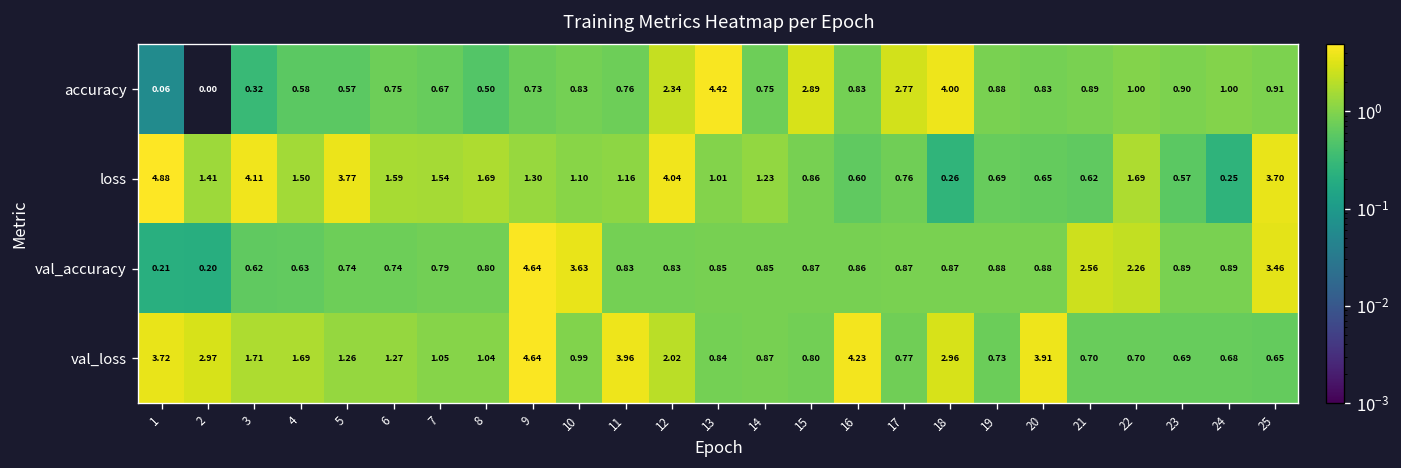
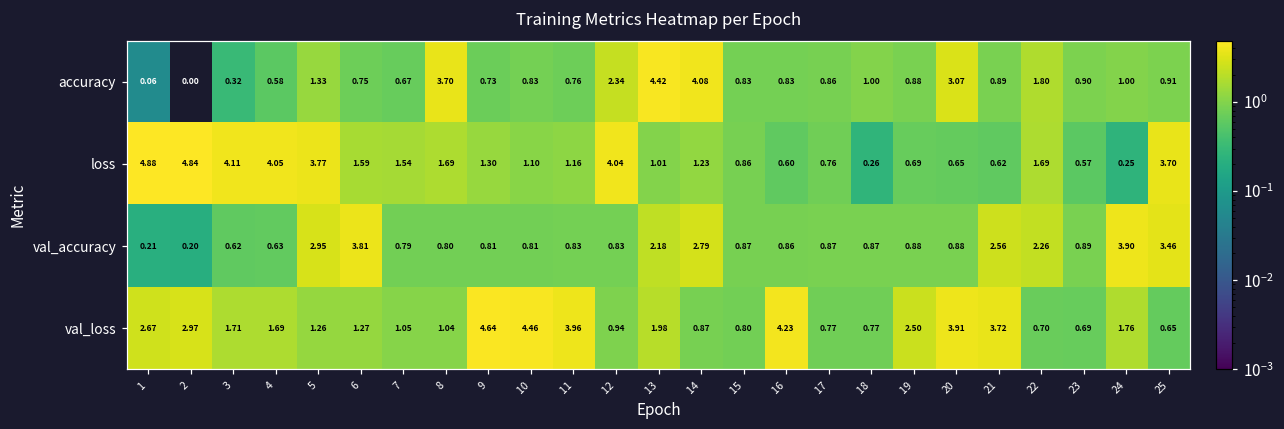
  {
    "accuracy": {
      "1": 0.06,
      "2": 0.00,
      "3": 0.32,
      "4": 0.58,
-     "5": 0.57,
+     "5": 1.33,
      "6": 0.75,
      "7": 0.67,
-     "8": 0.50,
+     "8": 3.70,
      "9": 0.73,
      "10": 0.83,
      "11": 0.76,
      "12": 2.34,
      "13": 4.42,
-     "14": 0.75,
-     "15": 2.89,
+     "14": 4.08,
+     "15": 0.83,
      "16": 0.83,
-     "17": 2.77,
-     "18": 4.00,
+     "17": 0.86,
+     "18": 1.00,
      "19": 0.88,
-     "20": 0.83,
+     "20": 3.07,
      "21": 0.89,
-     "22": 1.00,
+     "22": 1.80,
      "23": 0.90,
      "24": 1.00,
      "25": 0.91
    },
    "loss": {
      "1": 4.88,
-     "2": 1.41,
+     "2": 4.84,
      "3": 4.11,
-     "4": 1.50,
+     "4": 4.05,
      "5": 3.77,
      "6": 1.59,
      "7": 1.54,
      "8": 1.69,
      "9": 1.30,
      "10": 1.10,
      "11": 1.16,
      "12": 4.04,
      "13": 1.01,
      "14": 1.23,
      "15": 0.86,
      "16": 0.60,
      "17": 0.76,
      "18": 0.26,
      "19": 0.69,
      "20": 0.65,
      "21": 0.62,
      "22": 1.69,
      "23": 0.57,
      "24": 0.25,
      "25": 3.70
    },
    "val_accuracy": {
      "1": 0.21,
      "2": 0.20,
      "3": 0.62,
      "4": 0.63,
-     "5": 0.74,
-     "6": 0.74,
+     "5": 2.95,
+     "6": 3.81,
      "7": 0.79,
      "8": 0.80,
-     "9": 4.64,
-     "10": 3.63,
+     "9": 0.81,
+     "10": 0.81,
      "11": 0.83,
      "12": 0.83,
-     "13": 0.85,
-     "14": 0.85,
+     "13": 2.18,
+     "14": 2.79,
      "15": 0.87,
      "16": 0.86,
      "17": 0.87,
      "18": 0.87,
      "19": 0.88,
      "20": 0.88,
      "21": 2.56,
      "22": 2.26,
      "23": 0.89,
-     "24": 0.89,
+     "24": 3.90,
      "25": 3.46
    },
    "val_loss": {
-     "1": 3.72,
+     "1": 2.67,
      "2": 2.97,
      "3": 1.71,
      "4": 1.69,
      "5": 1.26,
      "6": 1.27,
      "7": 1.05,
      "8": 1.04,
      "9": 4.64,
-     "10": 0.99,
+     "10": 4.46,
      "11": 3.96,
-     "12": 2.02,
-     "13": 0.84,
+     "12": 0.94,
+     "13": 1.98,
      "14": 0.87,
      "15": 0.80,
      "16": 4.23,
      "17": 0.77,
-     "18": 2.96,
-     "19": 0.73,
+     "18": 0.77,
+     "19": 2.50,
      "20": 3.91,
-     "21": 0.70,
+     "21": 3.72,
      "22": 0.70,
      "23": 0.69,
-     "24": 0.68,
+     "24": 1.76,
      "25": 0.65
    }
  }
